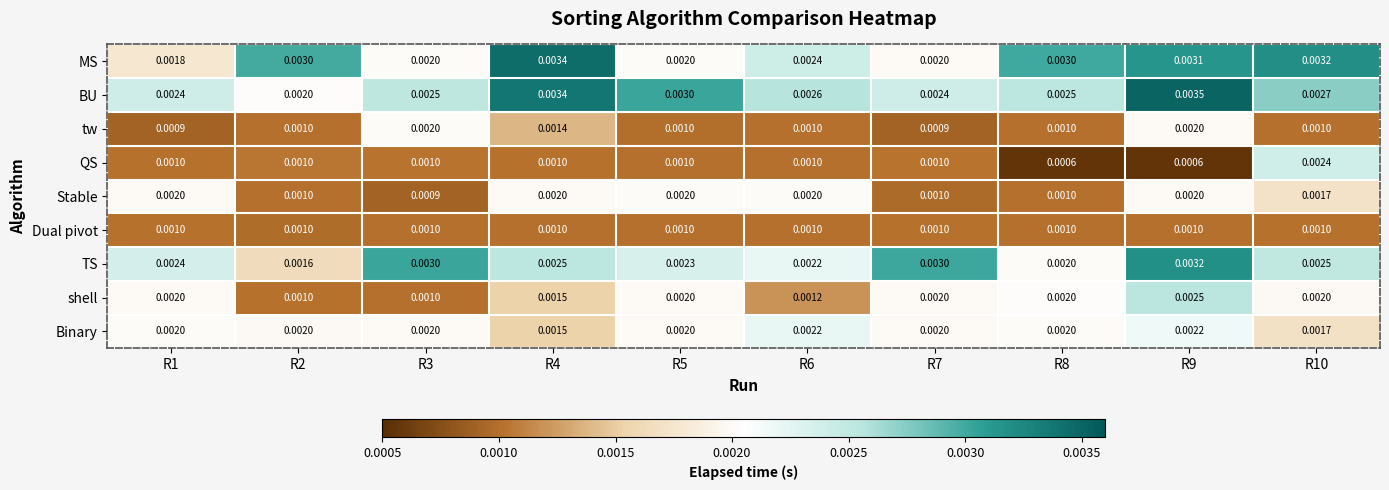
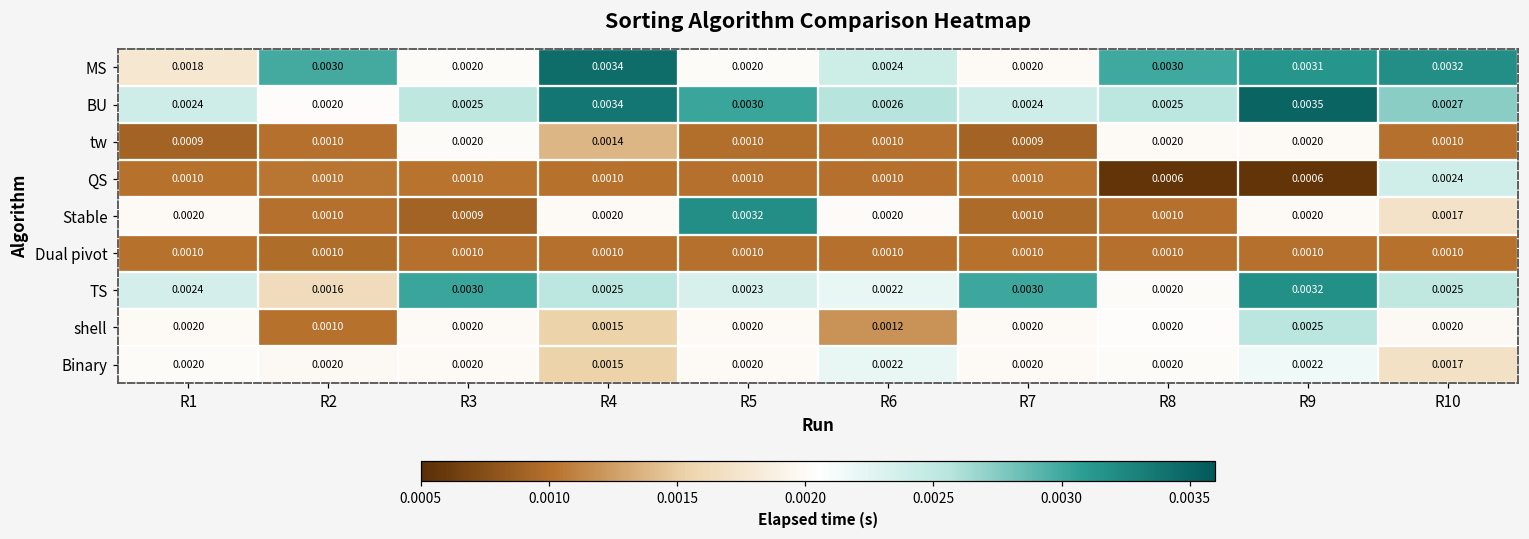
  {
    "MS": {
      "R1": 0.0018,
      "R2": 0.0030,
      "R3": 0.0020,
      "R4": 0.0034,
      "R5": 0.0020,
      "R6": 0.0024,
      "R7": 0.0020,
      "R8": 0.0030,
      "R9": 0.0031,
      "R10": 0.0032
    },
    "BU": {
      "R1": 0.0024,
      "R2": 0.0020,
      "R3": 0.0025,
      "R4": 0.0034,
      "R5": 0.0030,
      "R6": 0.0026,
      "R7": 0.0024,
      "R8": 0.0025,
      "R9": 0.0035,
      "R10": 0.0027
    },
    "tw": {
      "R1": 0.0009,
      "R2": 0.0010,
      "R3": 0.0020,
      "R4": 0.0014,
      "R5": 0.0010,
      "R6": 0.0010,
      "R7": 0.0009,
-     "R8": 0.0010,
+     "R8": 0.0020,
      "R9": 0.0020,
      "R10": 0.0010
    },
    "QS": {
      "R1": 0.0010,
      "R2": 0.0010,
      "R3": 0.0010,
      "R4": 0.0010,
      "R5": 0.0010,
      "R6": 0.0010,
      "R7": 0.0010,
      "R8": 0.0006,
      "R9": 0.0006,
      "R10": 0.0024
    },
    "Stable": {
      "R1": 0.0020,
      "R2": 0.0010,
      "R3": 0.0009,
      "R4": 0.0020,
-     "R5": 0.0020,
+     "R5": 0.0032,
      "R6": 0.0020,
      "R7": 0.0010,
      "R8": 0.0010,
      "R9": 0.0020,
      "R10": 0.0017
    },
    "Dual pivot": {
      "R1": 0.0010,
      "R2": 0.0010,
      "R3": 0.0010,
      "R4": 0.0010,
      "R5": 0.0010,
      "R6": 0.0010,
      "R7": 0.0010,
      "R8": 0.0010,
      "R9": 0.0010,
      "R10": 0.0010
    },
    "TS": {
      "R1": 0.0024,
      "R2": 0.0016,
      "R3": 0.0030,
      "R4": 0.0025,
      "R5": 0.0023,
      "R6": 0.0022,
      "R7": 0.0030,
      "R8": 0.0020,
      "R9": 0.0032,
      "R10": 0.0025
    },
    "shell": {
      "R1": 0.0020,
      "R2": 0.0010,
-     "R3": 0.0010,
+     "R3": 0.0020,
      "R4": 0.0015,
      "R5": 0.0020,
      "R6": 0.0012,
      "R7": 0.0020,
      "R8": 0.0020,
      "R9": 0.0025,
      "R10": 0.0020
    },
    "Binary": {
      "R1": 0.0020,
      "R2": 0.0020,
      "R3": 0.0020,
      "R4": 0.0015,
      "R5": 0.0020,
      "R6": 0.0022,
      "R7": 0.0020,
      "R8": 0.0020,
      "R9": 0.0022,
      "R10": 0.0017
    }
  }
